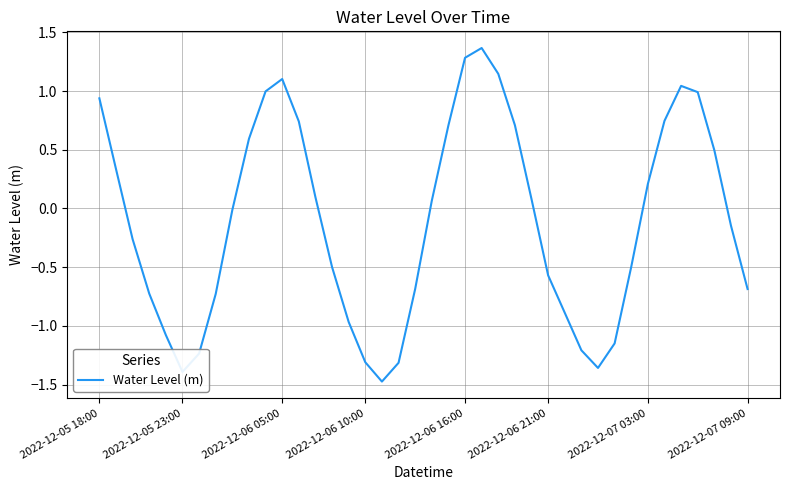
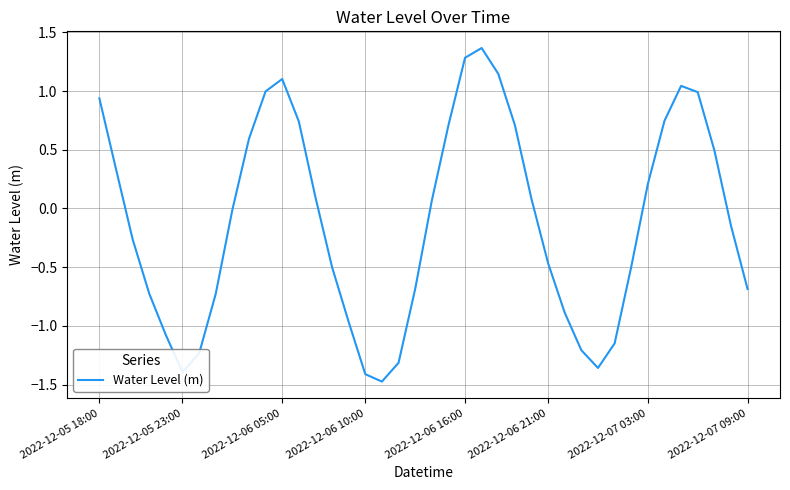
  {
    "2022-12-05 18:00": 0.94,
    "2022-12-06 05:00": 1.10,
-   "2022-12-06 10:00": -1.31,
+   "2022-12-06 10:00": -1.41,
    "2022-12-06 16:00": 1.28,
-   "2022-12-06 21:00": -0.57,
+   "2022-12-06 21:00": -0.47,
    "2022-12-07 03:00": 0.21,
    "2022-12-07 09:00": -0.69
  }
